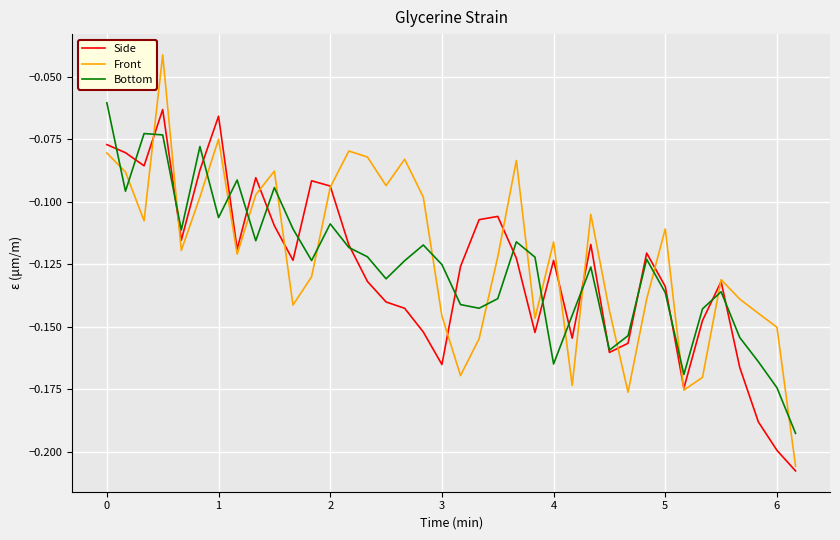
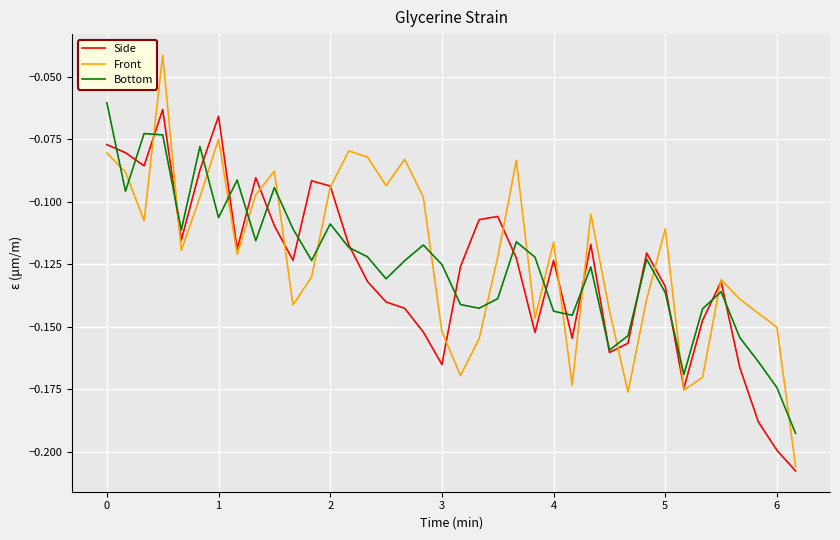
  {
    "Side": {
      "0": -0.077,
      "1": -0.066,
      "3": -0.165,
      "4": -0.123,
      "5": -0.134,
      "6": -0.199
    },
    "Front": {
      "0": -0.080,
      "1": -0.075,
-     "3": -0.146,
+     "3": -0.152,
      "4": -0.116,
      "5": -0.111,
      "6": -0.150
    },
    "Bottom": {
      "0": -0.060,
      "1": -0.106,
      "2": -0.109,
      "3": -0.125,
-     "4": -0.165,
+     "4": -0.144,
      "5": -0.136,
      "6": -0.174
    }
  }
